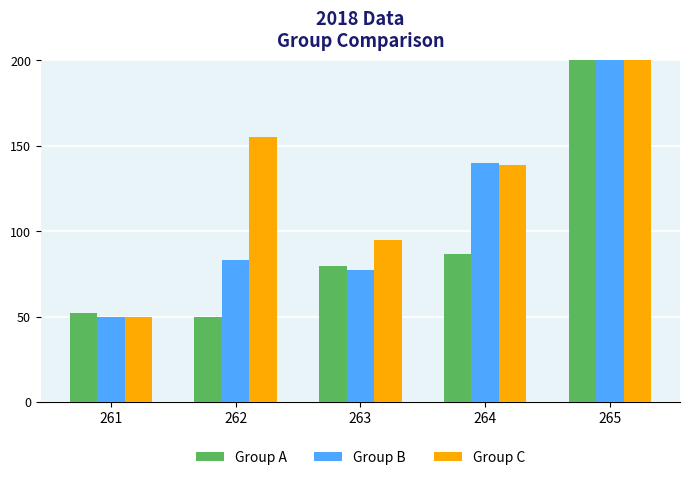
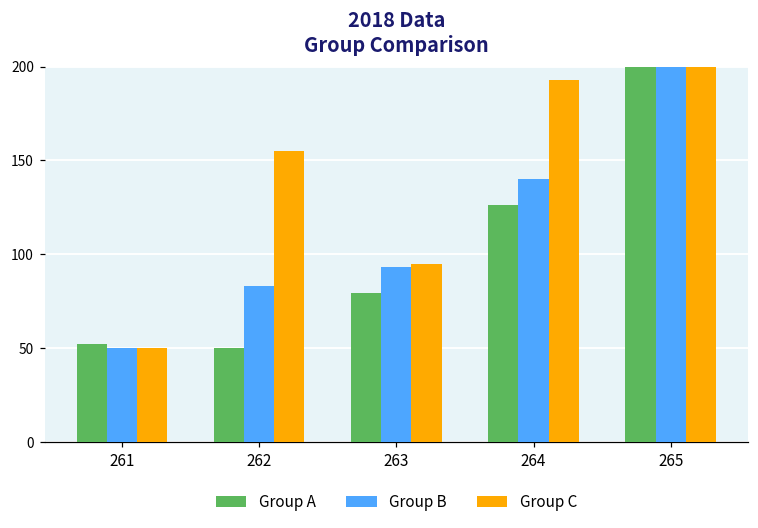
  {
    "Group A": {
      "261": 52,
      "262": 50,
      "263": 79,
-     "264": 87,
+     "264": 126,
      "265": 200
    },
    "Group B": {
      "261": 50,
      "262": 83,
-     "263": 77,
+     "263": 93,
      "264": 140,
      "265": 200
    },
    "Group C": {
      "261": 50,
      "262": 155,
      "263": 95,
-     "264": 139,
+     "264": 193,
      "265": 200
    }
  }
